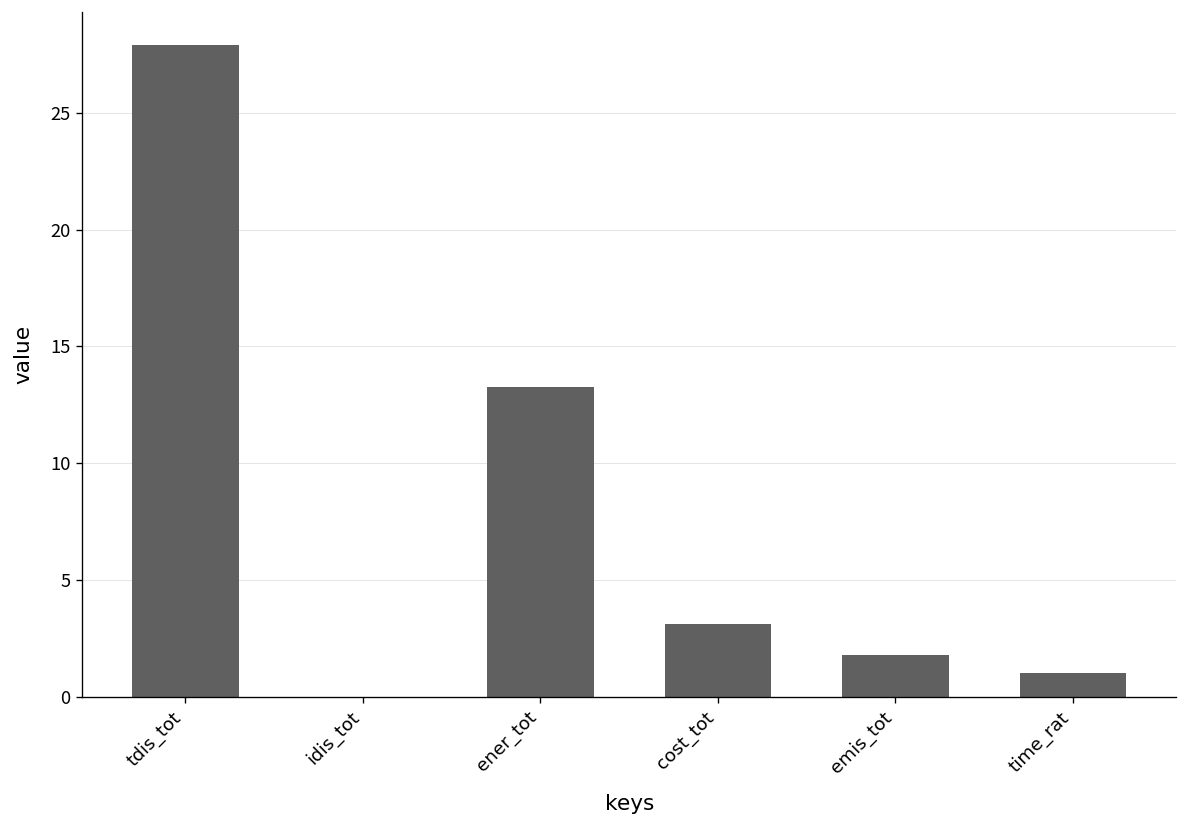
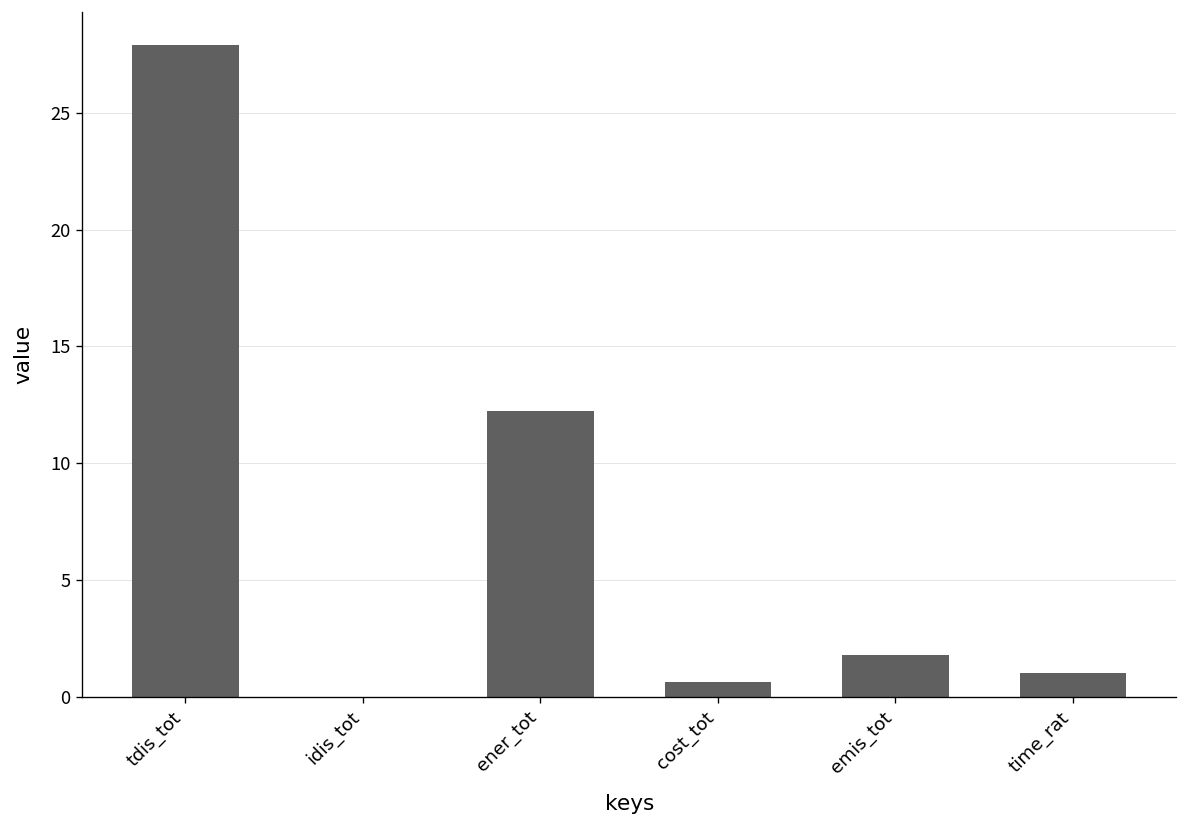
  {
    "tdis_tot": 27.9,
    "idis_tot": 0.0,
-   "ener_tot": 13.3,
-   "cost_tot": 3.1,
+   "ener_tot": 12.2,
+   "cost_tot": 0.6,
    "emis_tot": 1.8,
    "time_rat": 1.0
  }
